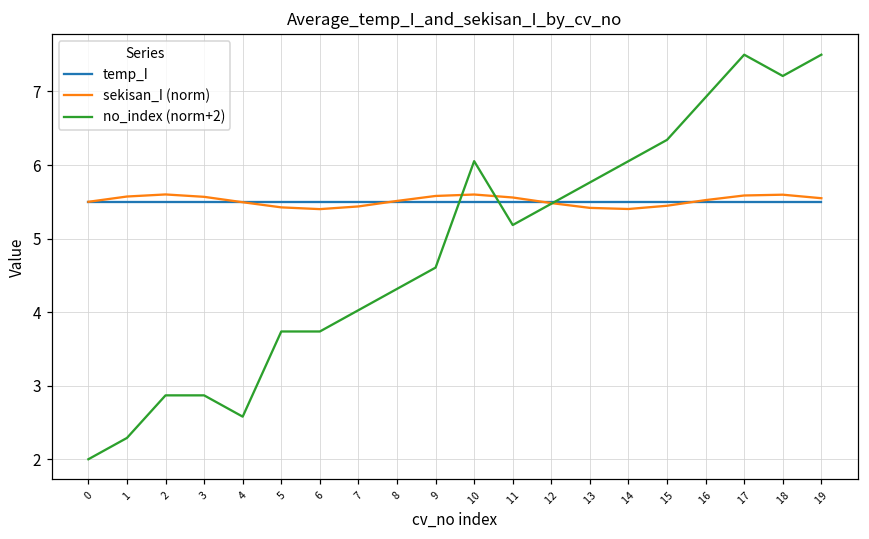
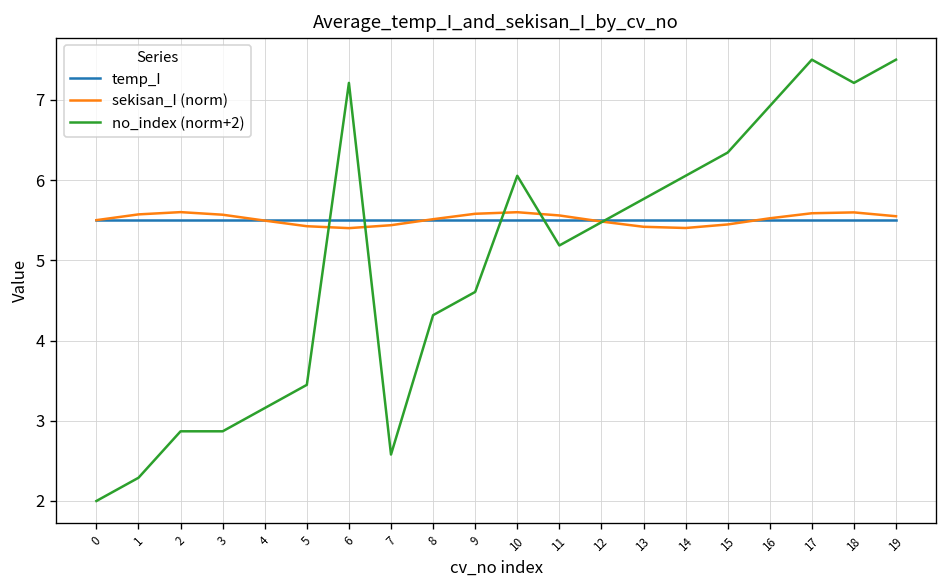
  {
    "temp_I": {
      "1": 5.5,
      "2": 5.5,
      "3": 5.5,
      "5": 5.5,
      "6": 5.5,
      "7": 5.5,
      "9": 5.5,
      "10": 5.5,
      "11": 5.5,
      "13": 5.5,
      "14": 5.5,
      "15": 5.5,
      "17": 5.5,
      "18": 5.5,
      "19": 5.5
    },
    "sekisan_I (norm)": {
      "1": 5.6,
      "2": 5.6,
      "3": 5.6,
      "5": 5.4,
      "6": 5.4,
      "7": 5.4,
      "9": 5.6,
      "10": 5.6,
      "11": 5.6,
      "13": 5.4,
      "14": 5.4,
      "15": 5.4,
      "17": 5.6,
      "18": 5.6,
      "19": 5.5
    },
    "no_index (norm+2)": {
      "0": 2.0,
      "1": 2.3,
      "2": 2.9,
      "3": 2.9,
-     "4": 2.6,
-     "5": 3.7,
-     "6": 3.7,
-     "7": 4.0,
+     "4": 3.2,
+     "5": 3.4,
+     "6": 7.2,
+     "7": 2.6,
      "8": 4.3,
      "9": 4.6,
      "10": 6.1,
      "11": 5.2,
      "13": 5.8,
      "14": 6.1,
      "15": 6.3,
      "16": 6.9,
      "17": 7.5,
      "18": 7.2,
      "19": 7.5
    }
  }
